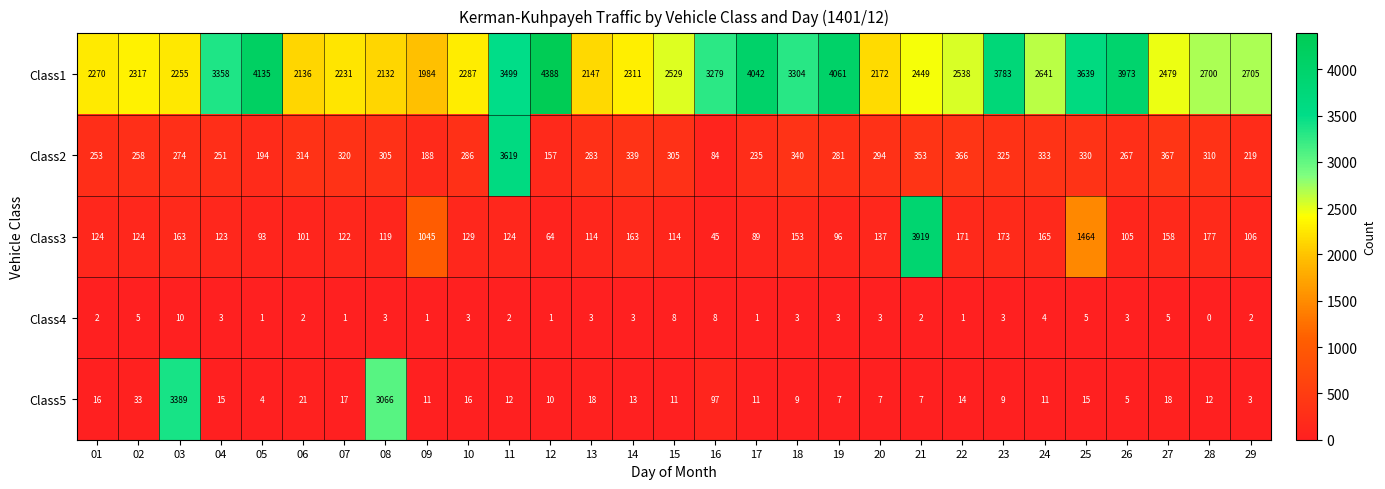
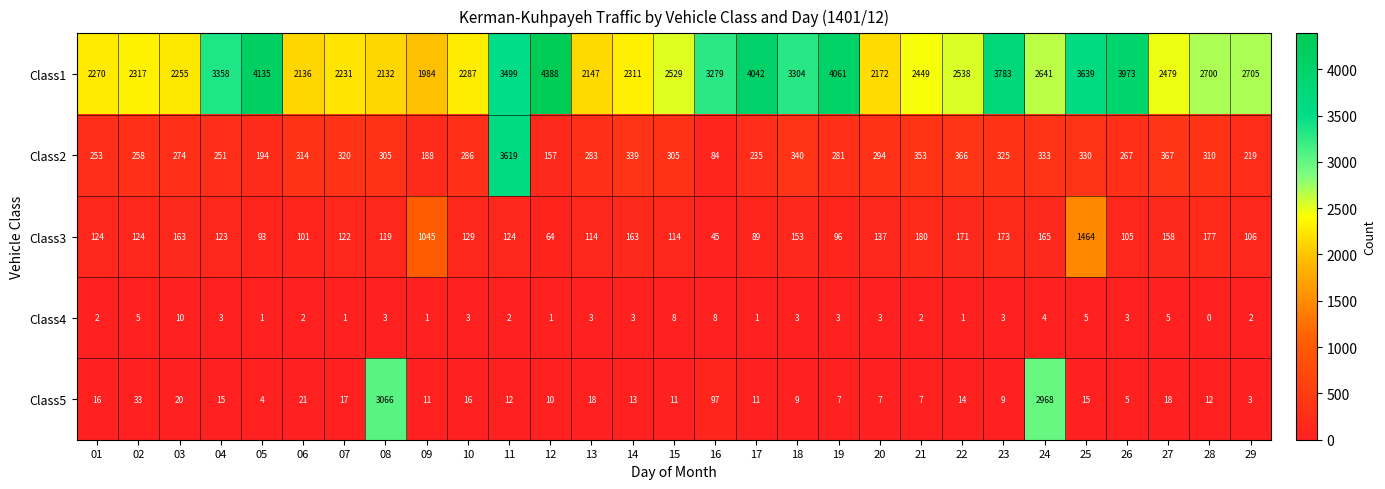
  {
    "Class1": {
      "01": 2270,
      "02": 2317,
      "03": 2255,
      "04": 3358,
      "05": 4135,
      "06": 2136,
      "07": 2231,
      "08": 2132,
      "09": 1984,
      "10": 2287,
      "11": 3499,
      "12": 4388,
      "13": 2147,
      "14": 2311,
      "15": 2529,
      "16": 3279,
      "17": 4042,
      "18": 3304,
      "19": 4061,
      "20": 2172,
      "21": 2449,
      "22": 2538,
      "23": 3783,
      "24": 2641,
      "25": 3639,
      "26": 3973,
      "27": 2479,
      "28": 2700,
      "29": 2705
    },
    "Class2": {
      "01": 253,
      "02": 258,
      "03": 274,
      "04": 251,
      "05": 194,
      "06": 314,
      "07": 320,
      "08": 305,
      "09": 188,
      "10": 286,
      "11": 3619,
      "12": 157,
      "13": 283,
      "14": 339,
      "15": 305,
      "16": 84,
      "17": 235,
      "18": 340,
      "19": 281,
      "20": 294,
      "21": 353,
      "22": 366,
      "23": 325,
      "24": 333,
      "25": 330,
      "26": 267,
      "27": 367,
      "28": 310,
      "29": 219
    },
    "Class3": {
      "01": 124,
      "02": 124,
      "03": 163,
      "04": 123,
      "05": 93,
      "06": 101,
      "07": 122,
      "08": 119,
      "09": 1045,
      "10": 129,
      "11": 124,
      "12": 64,
      "13": 114,
      "14": 163,
      "15": 114,
      "16": 45,
      "17": 89,
      "18": 153,
      "19": 96,
      "20": 137,
-     "21": 3919,
+     "21": 180,
      "22": 171,
      "23": 173,
      "24": 165,
      "25": 1464,
      "26": 105,
      "27": 158,
      "28": 177,
      "29": 106
    },
    "Class4": {
      "01": 2,
      "02": 5,
      "03": 10,
      "04": 3,
      "05": 1,
      "06": 2,
      "07": 1,
      "08": 3,
      "09": 1,
      "10": 3,
      "11": 2,
      "12": 1,
      "13": 3,
      "14": 3,
      "15": 8,
      "16": 8,
      "17": 1,
      "18": 3,
      "19": 3,
      "20": 3,
      "21": 2,
      "22": 1,
      "23": 3,
      "24": 4,
      "25": 5,
      "26": 3,
      "27": 5,
      "28": 0,
      "29": 2
    },
    "Class5": {
      "01": 16,
      "02": 33,
-     "03": 3389,
+     "03": 20,
      "04": 15,
      "05": 4,
      "06": 21,
      "07": 17,
      "08": 3066,
      "09": 11,
      "10": 16,
      "11": 12,
      "12": 10,
      "13": 18,
      "14": 13,
      "15": 11,
      "16": 97,
      "17": 11,
      "18": 9,
      "19": 7,
      "20": 7,
      "21": 7,
      "22": 14,
      "23": 9,
-     "24": 11,
+     "24": 2968,
      "25": 15,
      "26": 5,
      "27": 18,
      "28": 12,
      "29": 3
    }
  }
